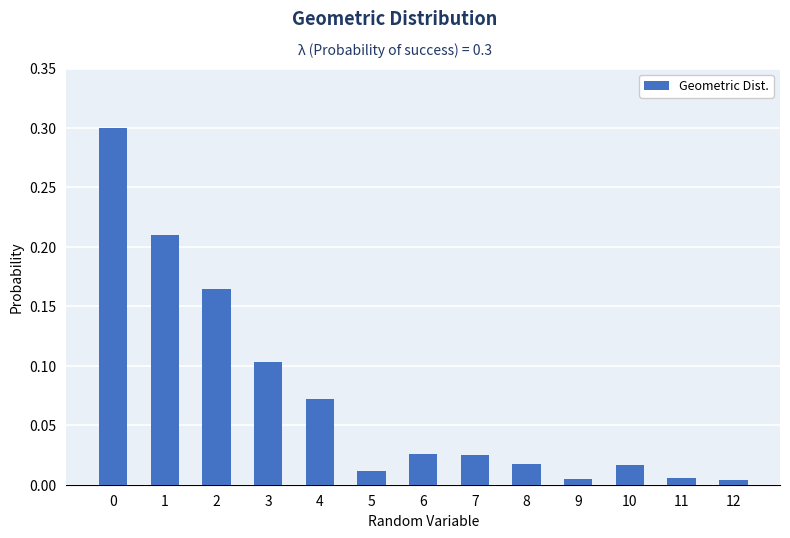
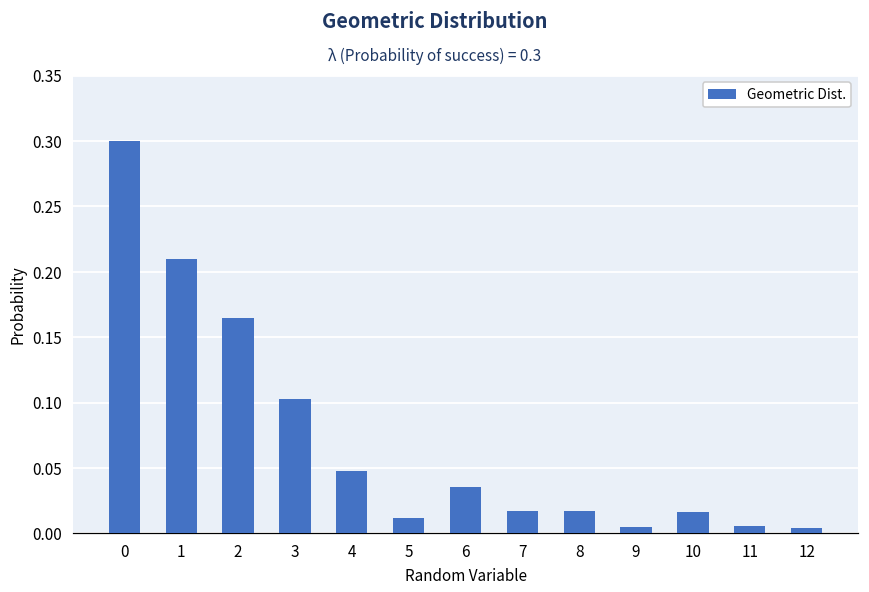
  {
    "0": 0.300,
    "1": 0.210,
    "2": 0.165,
    "3": 0.103,
-   "4": 0.072,
+   "4": 0.048,
    "5": 0.012,
-   "6": 0.026,
-   "7": 0.025,
+   "6": 0.035,
+   "7": 0.017,
    "8": 0.017,
    "9": 0.005,
    "10": 0.016,
    "11": 0.006,
    "12": 0.004
  }
